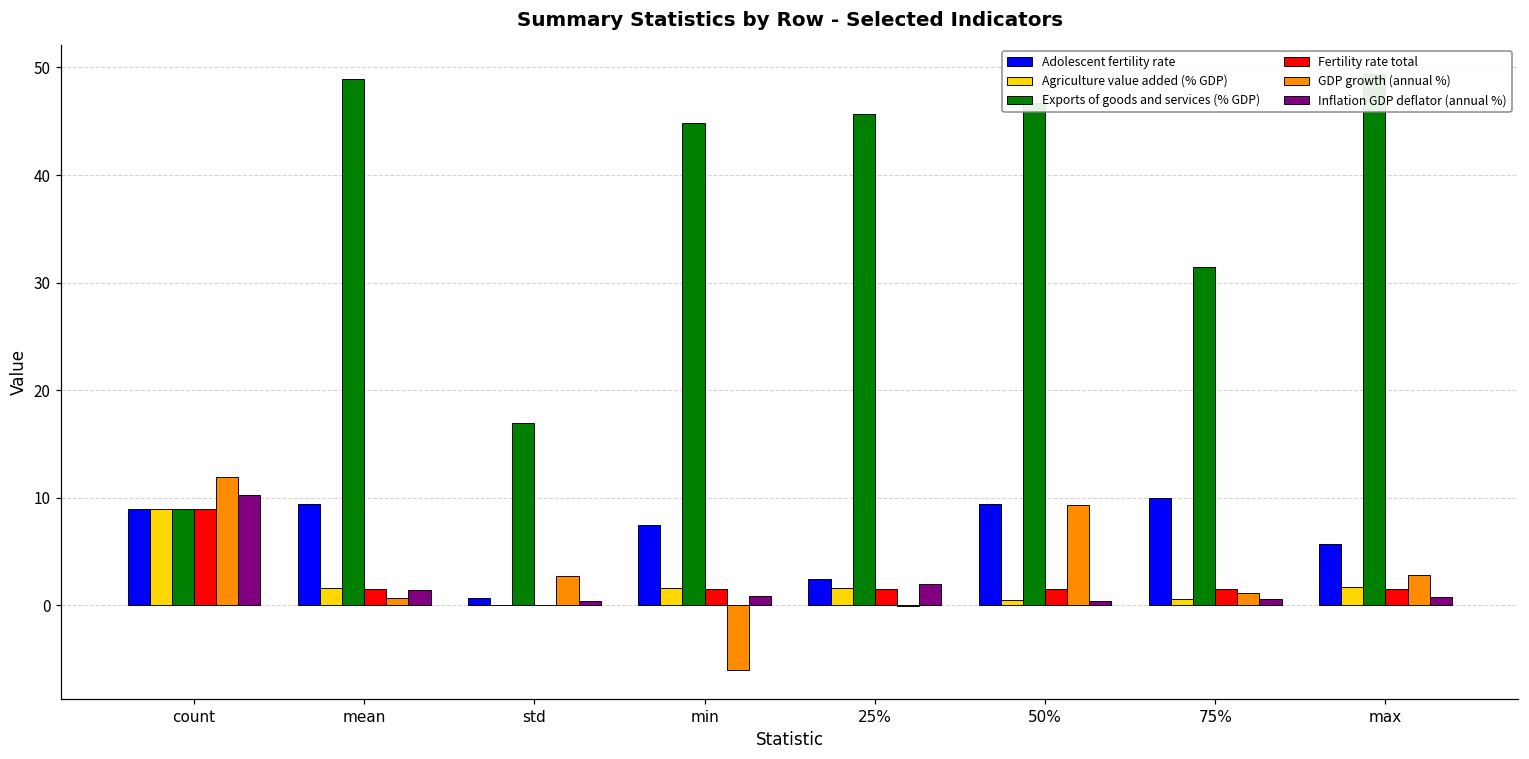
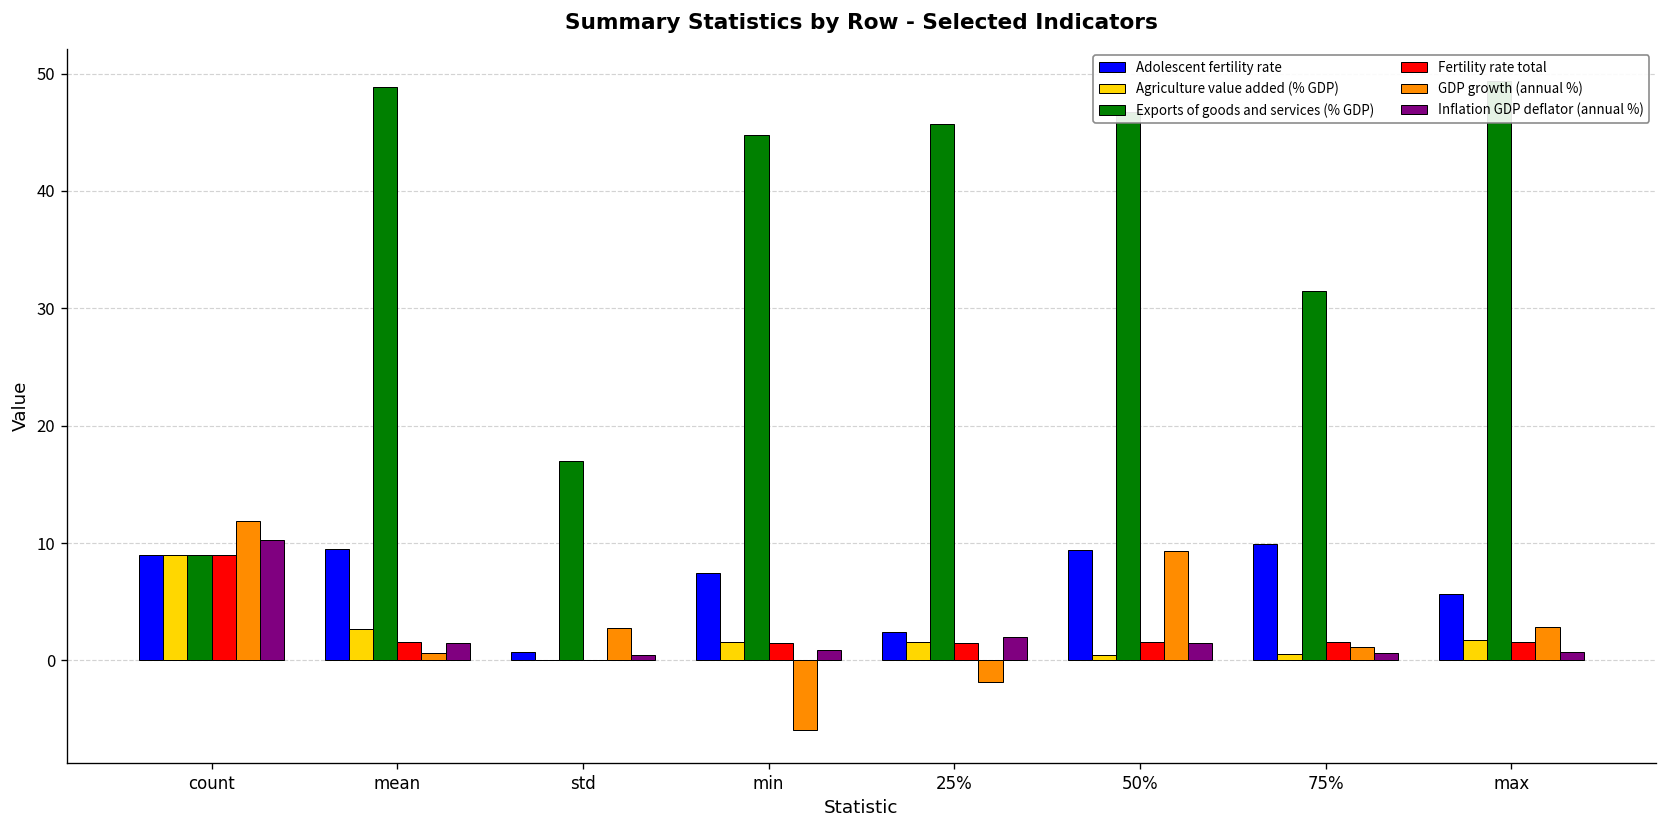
  {
    "Adolescent fertility rate": {
      "count": 9,
      "mean": 9,
      "std": 1,
      "min": 7,
      "25%": 2,
      "50%": 9,
      "75%": 10,
      "max": 6
    },
    "Agriculture value added (% GDP)": {
      "count": 9,
-     "mean": 2,
+     "mean": 3,
      "min": 2,
      "25%": 2,
      "50%": 0,
      "75%": 1,
      "max": 2
    },
    "Exports of goods and services (% GDP)": {
      "count": 9,
      "mean": 49,
      "std": 17,
      "min": 45,
      "25%": 46,
      "75%": 31
    },
    "Fertility rate total": {
      "count": 9,
      "mean": 2,
      "min": 1,
      "25%": 2,
      "50%": 2,
      "75%": 2,
      "max": 2
    },
    "GDP growth (annual %)": {
      "count": 12,
      "mean": 1,
      "std": 3,
      "min": -6,
-     "25%": 0,
+     "25%": -2,
      "50%": 9,
      "75%": 1,
      "max": 3
    },
    "Inflation GDP deflator (annual %)": {
      "count": 10,
      "mean": 1,
      "std": 0,
      "min": 1,
      "25%": 2,
-     "50%": 0,
+     "50%": 1,
      "75%": 1,
      "max": 1
    }
  }
